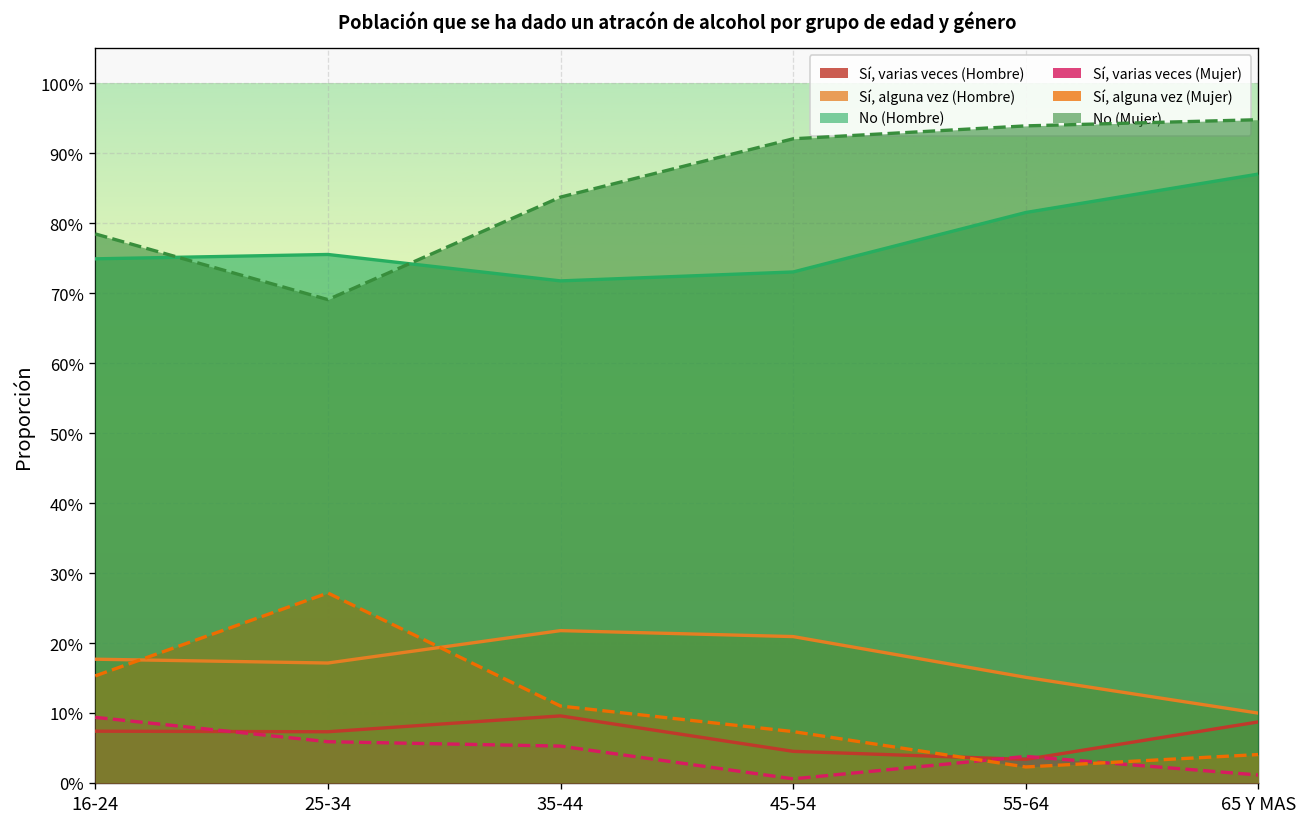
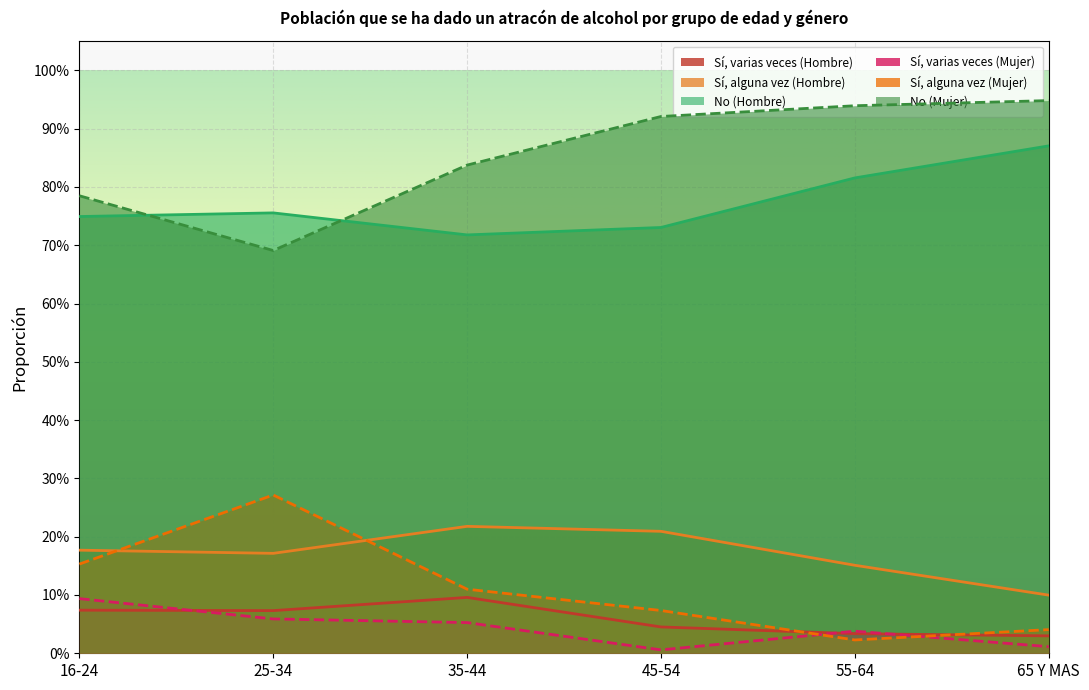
  {
    "Sí, varias veces (Hombre)": {
      "16-24": "7%",
      "25-34": "7%",
      "35-44": "10%",
      "45-54": "5%",
-     "65 Y MAS": "9%"
+     "65 Y MAS": "3%"
    },
    "Sí, varias veces (Mujer)": {
      "16-24": "9%",
      "25-34": "6%",
      "35-44": "5%",
      "45-54": "1%",
      "65 Y MAS": "1%"
    }
  }
